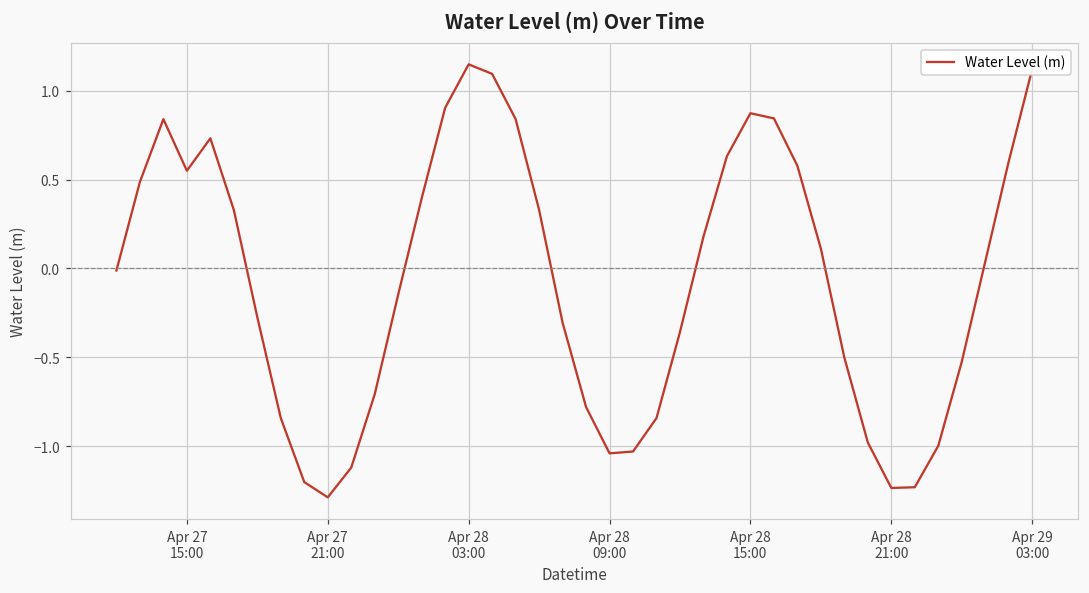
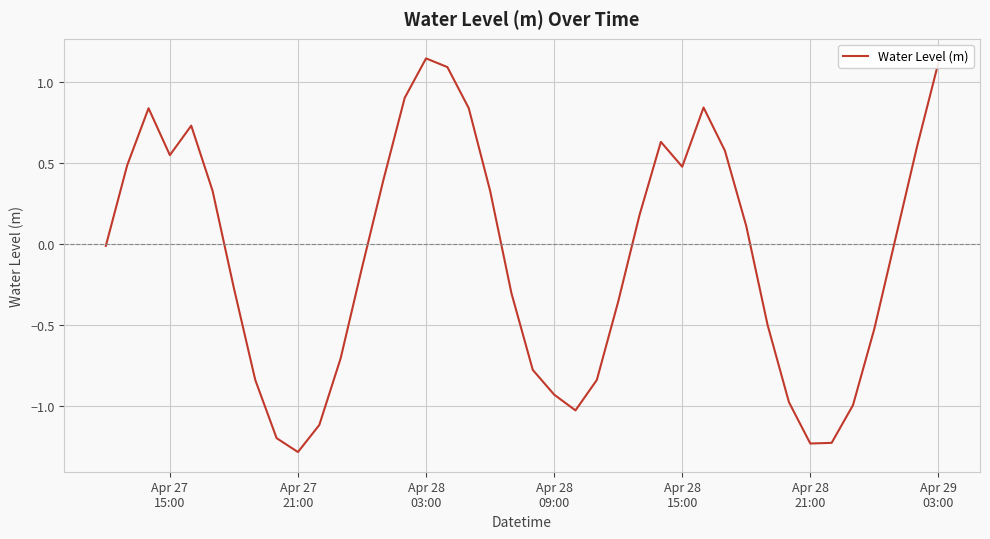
  {
    "Apr 27 15:00": 0.55,
    "Apr 27 21:00": -1.29,
    "Apr 28 03:00": 1.15,
-   "Apr 28 09:00": -1.04,
-   "Apr 28 15:00": 0.87,
+   "Apr 28 09:00": -0.93,
+   "Apr 28 15:00": 0.48,
    "Apr 28 21:00": -1.23
  }
